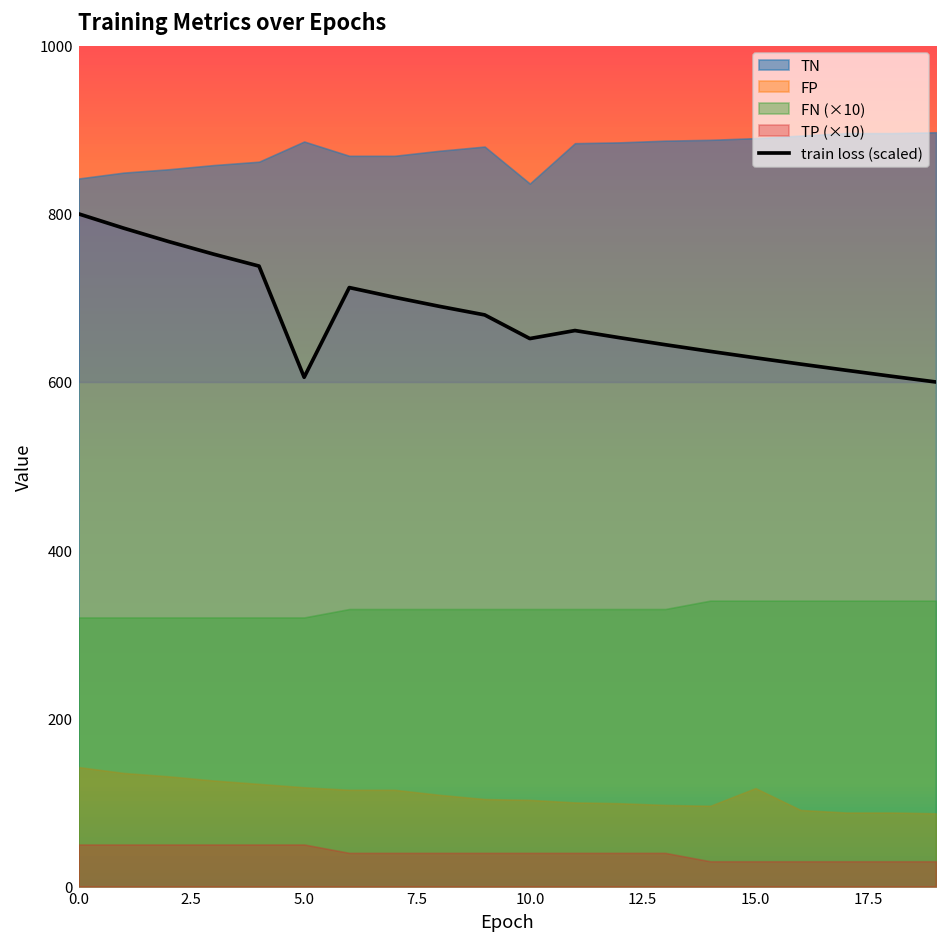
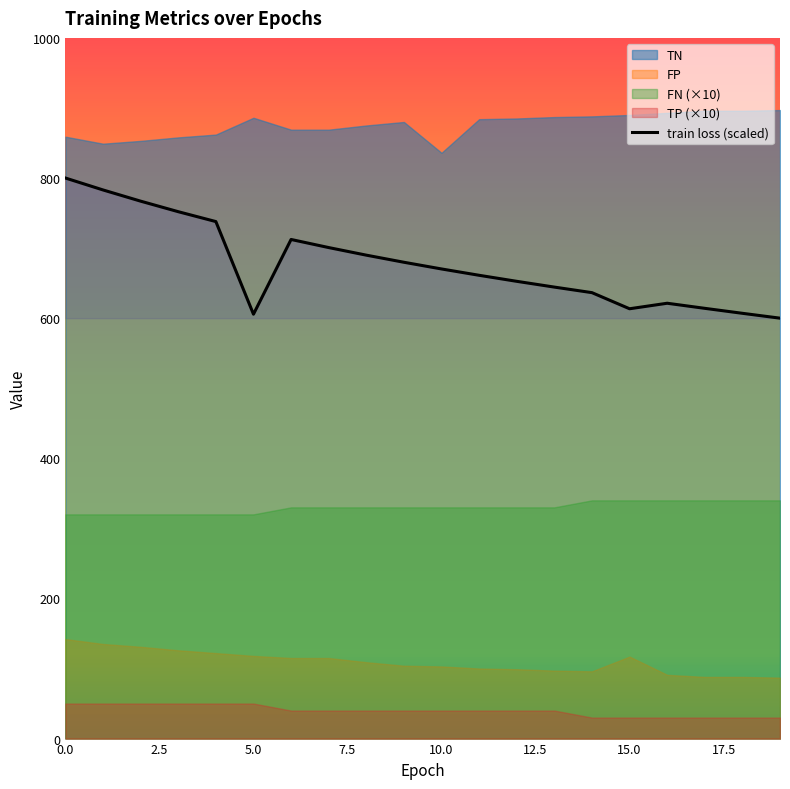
  {
    "TN": {
-     "0.0": 840,
+     "0.0": 860,
      "5.0": 890,
      "10.0": 840
    },
    "train loss (scaled)": {
      "0.0": 800,
      "5.0": 610,
-     "10.0": 650,
-     "15.0": 630
+     "10.0": 670,
+     "15.0": 610
    },
    "FP": {
      "0.0": 140,
      "5.0": 120,
      "10.0": 100,
      "15.0": 120
    },
    "FN (×10)": {
      "0.0": 320,
      "5.0": 320,
      "10.0": 330,
      "15.0": 340
    },
    "TP (×10)": {
      "0.0": 50,
      "5.0": 50,
      "10.0": 40,
      "15.0": 30
    }
  }
